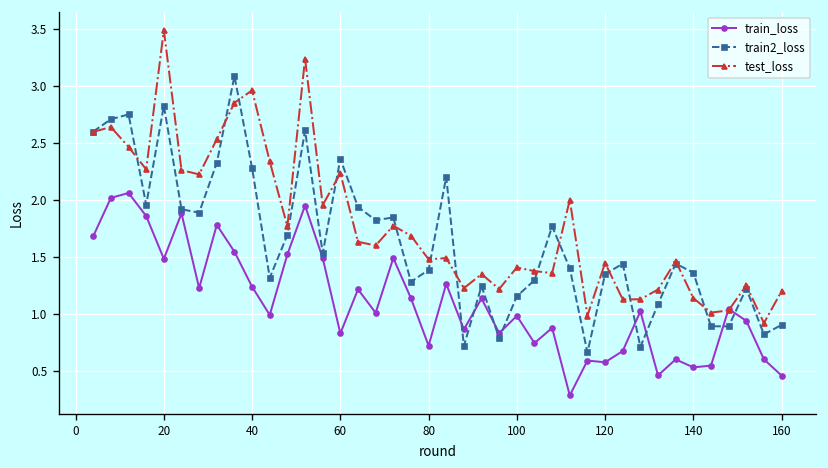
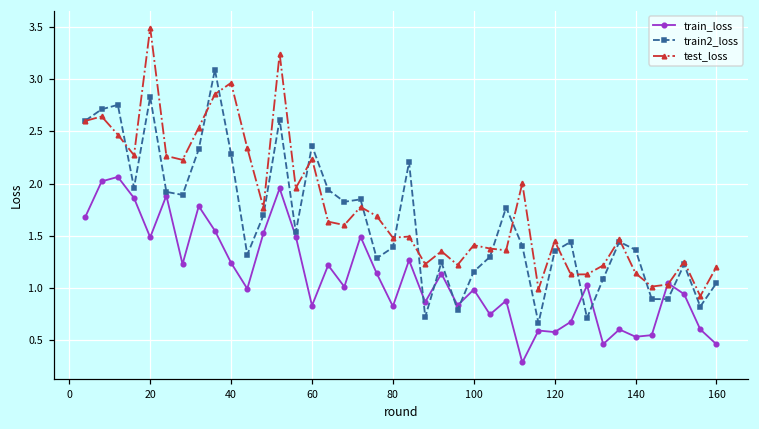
  {
    "train_loss": {
      "20": 1.5,
      "40": 1.2,
      "60": 0.8,
-     "80": 0.7,
+     "80": 0.8,
      "100": 1.0,
      "120": 0.6,
      "140": 0.5,
      "160": 0.5
    },
    "train2_loss": {
      "20": 2.8,
      "40": 2.3,
      "60": 2.4,
      "80": 1.4,
      "100": 1.2,
      "120": 1.4,
      "140": 1.4,
-     "160": 0.9
+     "160": 1.0
    },
    "test_loss": {
      "20": 3.5,
      "40": 3.0,
      "60": 2.2,
      "80": 1.5,
      "100": 1.4,
      "120": 1.5,
      "140": 1.1,
      "160": 1.2
    }
  }
